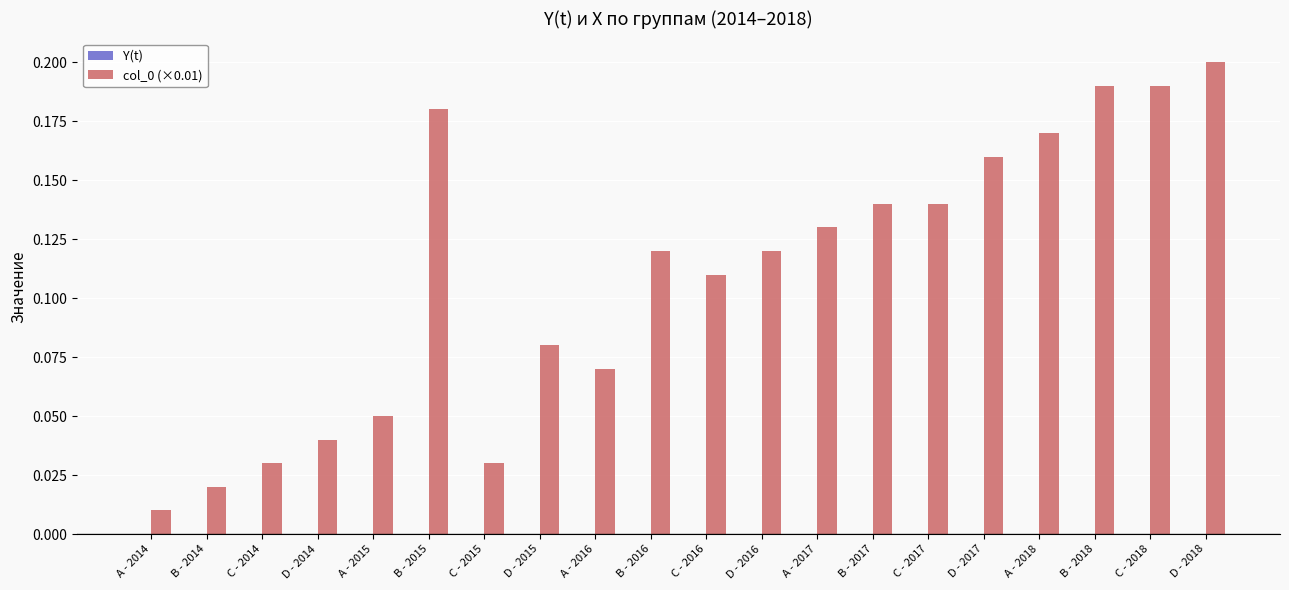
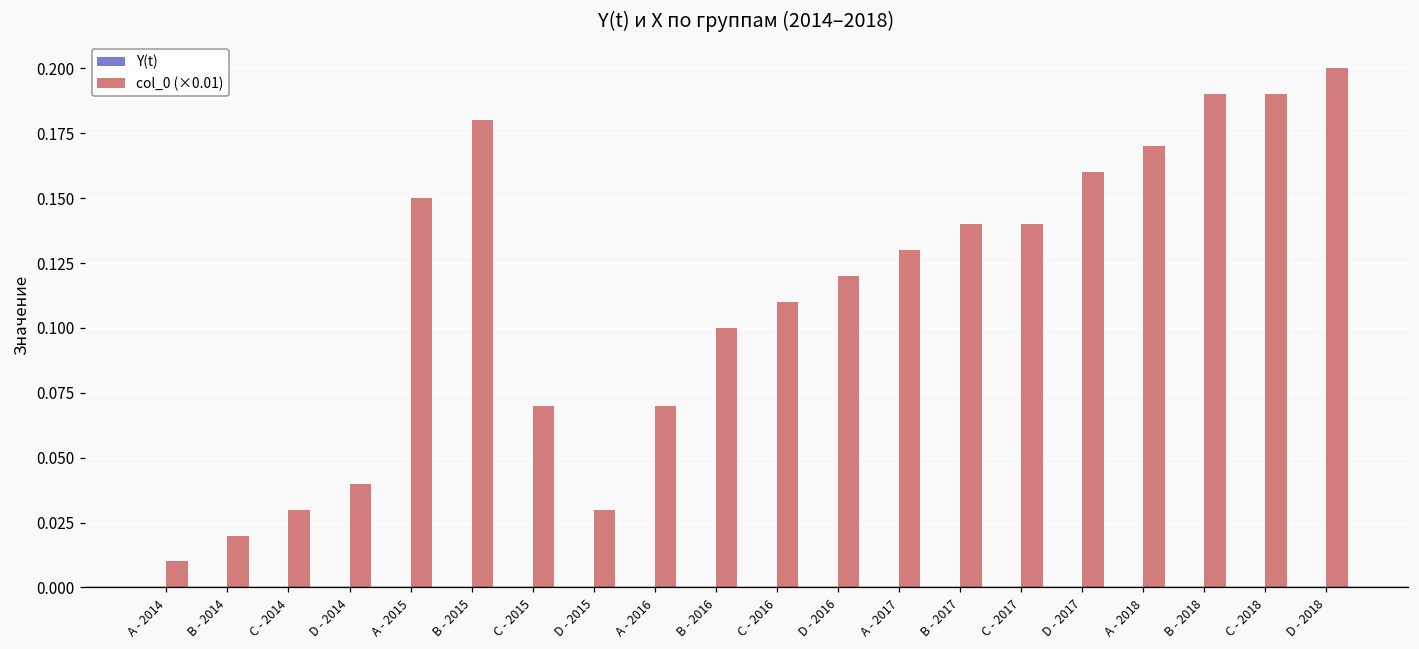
  {
    "Y(t)": {
      "A - 2014": 0.000,
      "B - 2014": 0.000,
      "C - 2014": 0.000,
      "D - 2014": 0.000,
      "A - 2015": 0.000,
      "B - 2015": 0.000,
      "C - 2015": 0.000,
      "D - 2015": 0.000,
      "A - 2016": 0.000,
      "B - 2016": 0.000,
      "C - 2016": 0.000,
      "D - 2016": 0.000,
      "A - 2017": 0.000,
      "B - 2017": 0.000,
      "C - 2017": 0.000,
      "D - 2017": 0.000,
      "A - 2018": 0.000,
      "B - 2018": 0.000,
      "C - 2018": 0.000,
      "D - 2018": 0.000
    },
    "col_0 (×0.01)": {
      "A - 2014": 0.010,
      "B - 2014": 0.020,
      "C - 2014": 0.030,
      "D - 2014": 0.040,
-     "A - 2015": 0.050,
+     "A - 2015": 0.150,
      "B - 2015": 0.180,
-     "C - 2015": 0.030,
-     "D - 2015": 0.080,
+     "C - 2015": 0.070,
+     "D - 2015": 0.030,
      "A - 2016": 0.070,
-     "B - 2016": 0.120,
+     "B - 2016": 0.100,
      "C - 2016": 0.110,
      "D - 2016": 0.120,
      "A - 2017": 0.130,
      "B - 2017": 0.140,
      "C - 2017": 0.140,
      "D - 2017": 0.160,
      "A - 2018": 0.170,
      "B - 2018": 0.190,
      "C - 2018": 0.190,
      "D - 2018": 0.200
    }
  }
